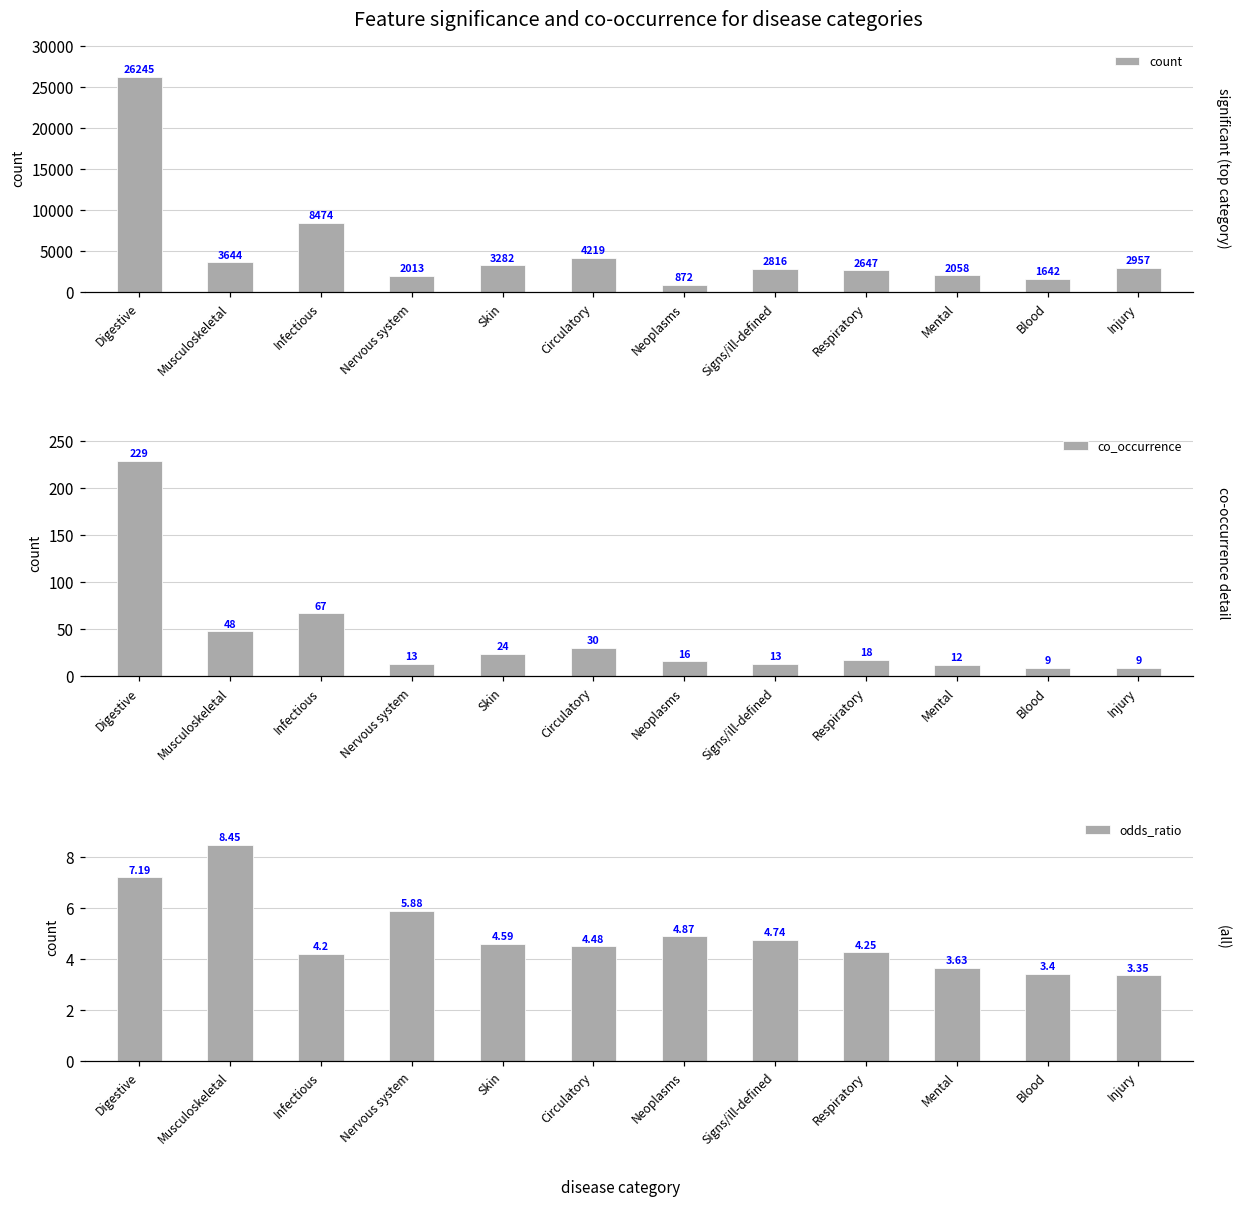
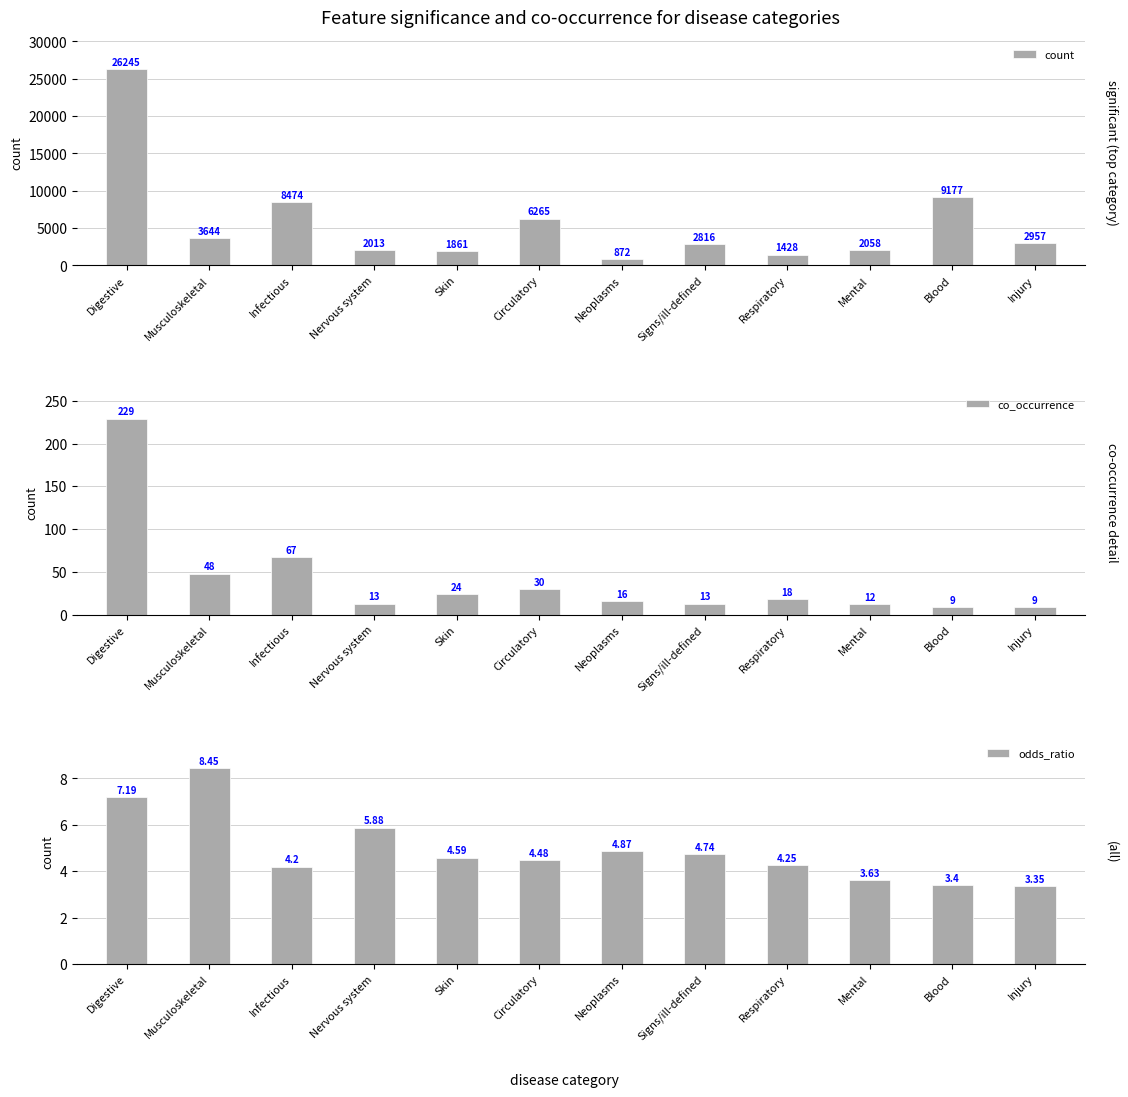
  {
    "Feature significance and co-occurrence for disease categories": {
      "Digestive": 26245,
      "Musculoskeletal": 3644,
      "Infectious": 8474,
      "Nervous system": 2013,
-     "Skin": 3282,
-     "Circulatory": 4219,
+     "Skin": 1861,
+     "Circulatory": 6265,
      "Neoplasms": 872,
      "Signs/ill-defined": 2816,
-     "Respiratory": 2647,
+     "Respiratory": 1428,
      "Mental": 2058,
-     "Blood": 1642,
+     "Blood": 9177,
      "Injury": 2957
    }
  }
